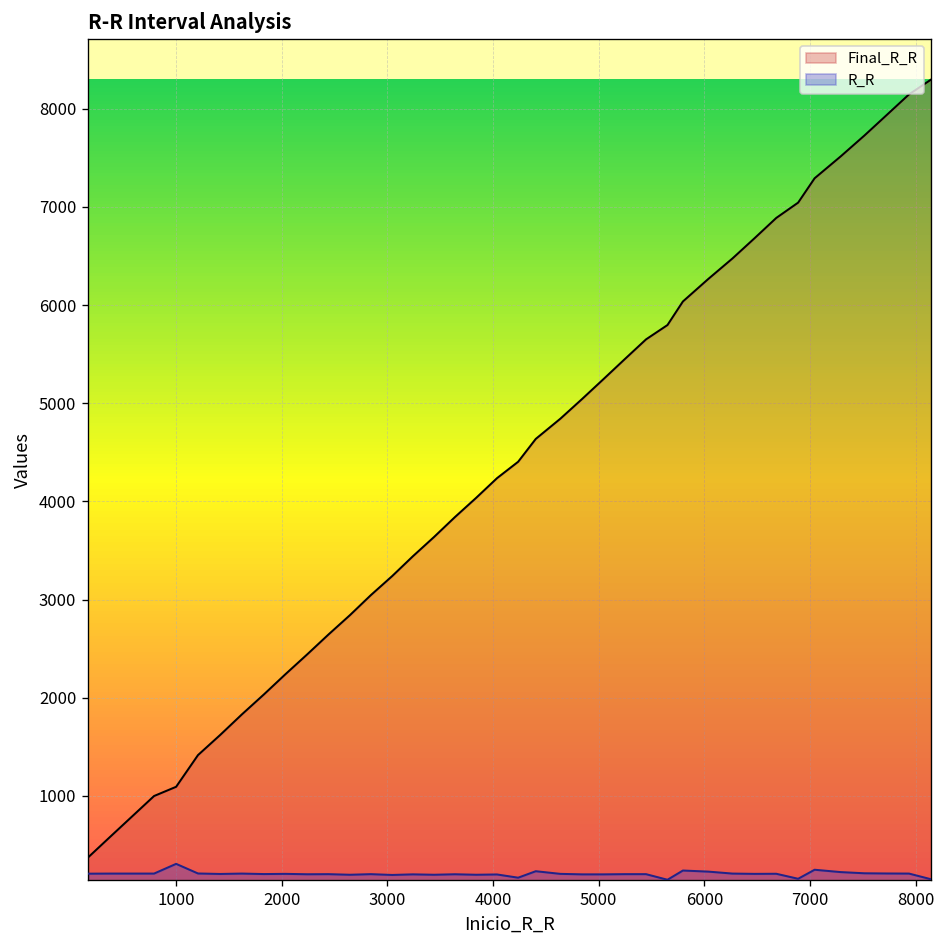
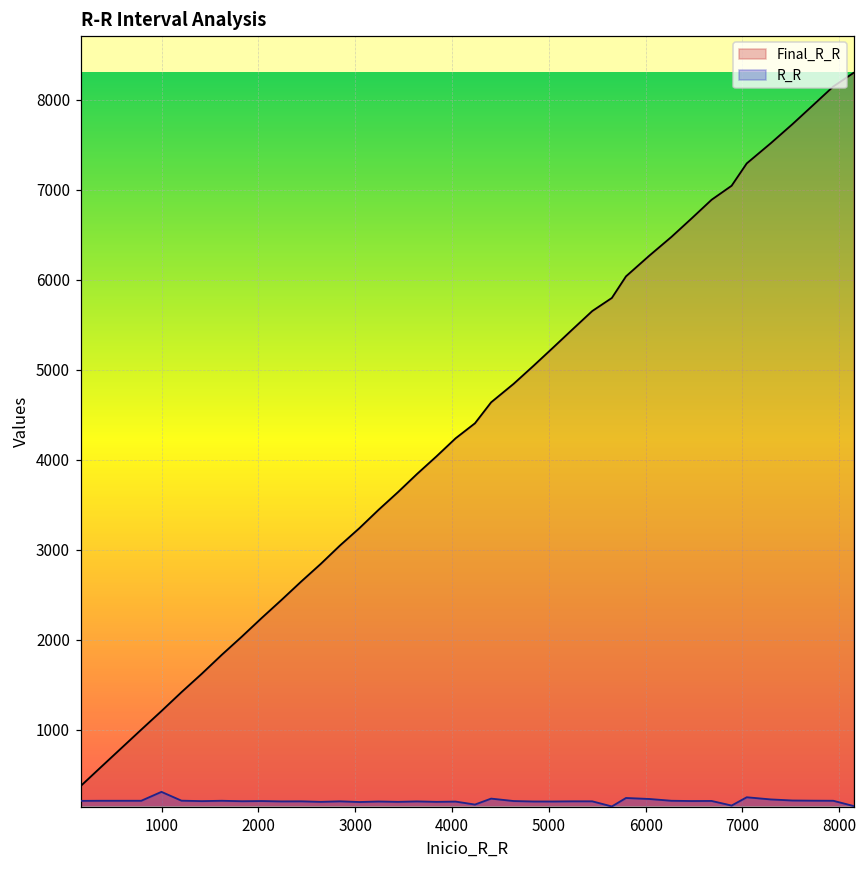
  {
    "Final_R_R": {
-     "1000": 1100
+     "1000": 1200
    },
    "R_R": {
      "1000": 300
    }
  }
